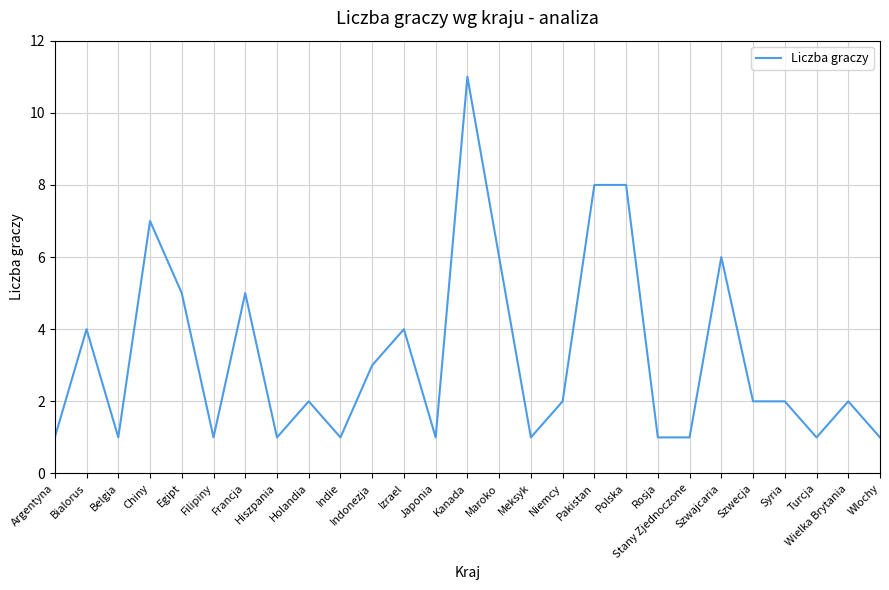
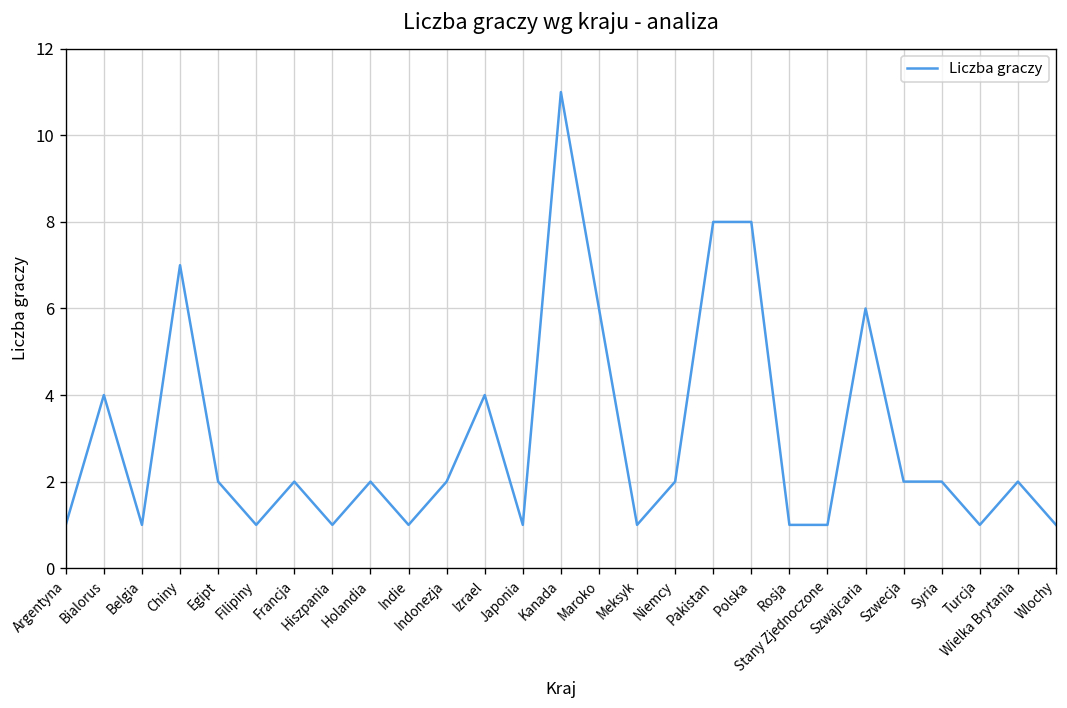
  {
    "Argentyna": 1,
    "Bialorus": 4,
    "Belgia": 1,
    "Chiny": 7,
-   "Egipt": 5,
+   "Egipt": 2,
    "Filipiny": 1,
-   "Francja": 5,
+   "Francja": 2,
    "Hiszpania": 1,
    "Holandia": 2,
    "Indie": 1,
-   "Indonezja": 3,
+   "Indonezja": 2,
    "Izrael": 4,
    "Japonia": 1,
    "Kanada": 11,
    "Maroko": 6,
    "Meksyk": 1,
    "Niemcy": 2,
    "Pakistan": 8,
    "Polska": 8,
    "Rosja": 1,
    "Stany Zjednoczone": 1,
    "Szwajcaria": 6,
    "Szwecja": 2,
    "Syria": 2,
    "Turcja": 1,
    "Wielka Brytania": 2,
    "Wlochy": 1
  }
